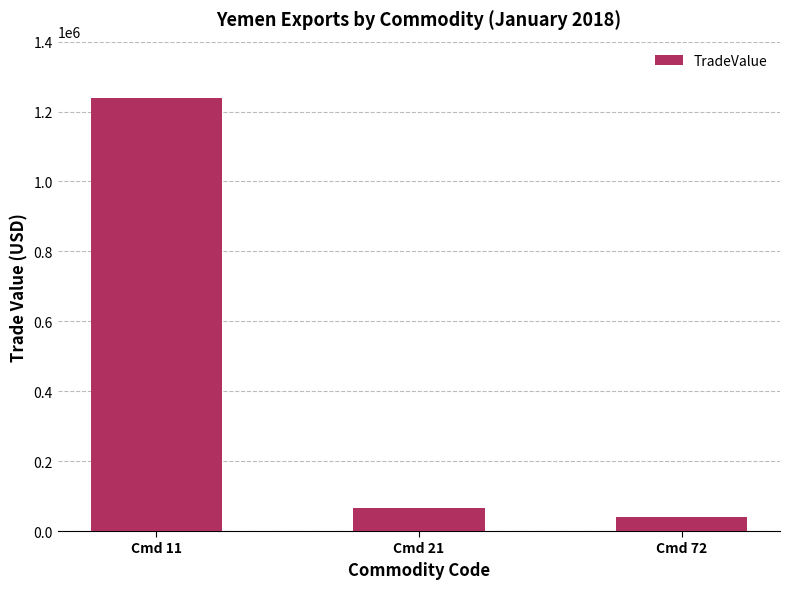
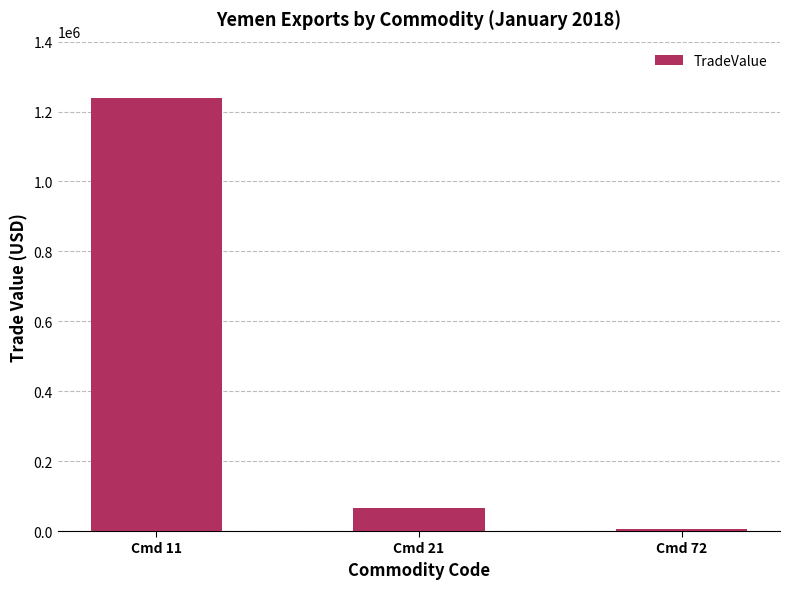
  {
    "Cmd 11": 1240000,
    "Cmd 21": 70000,
-   "Cmd 72": 40000
+   "Cmd 72": 10000
  }
